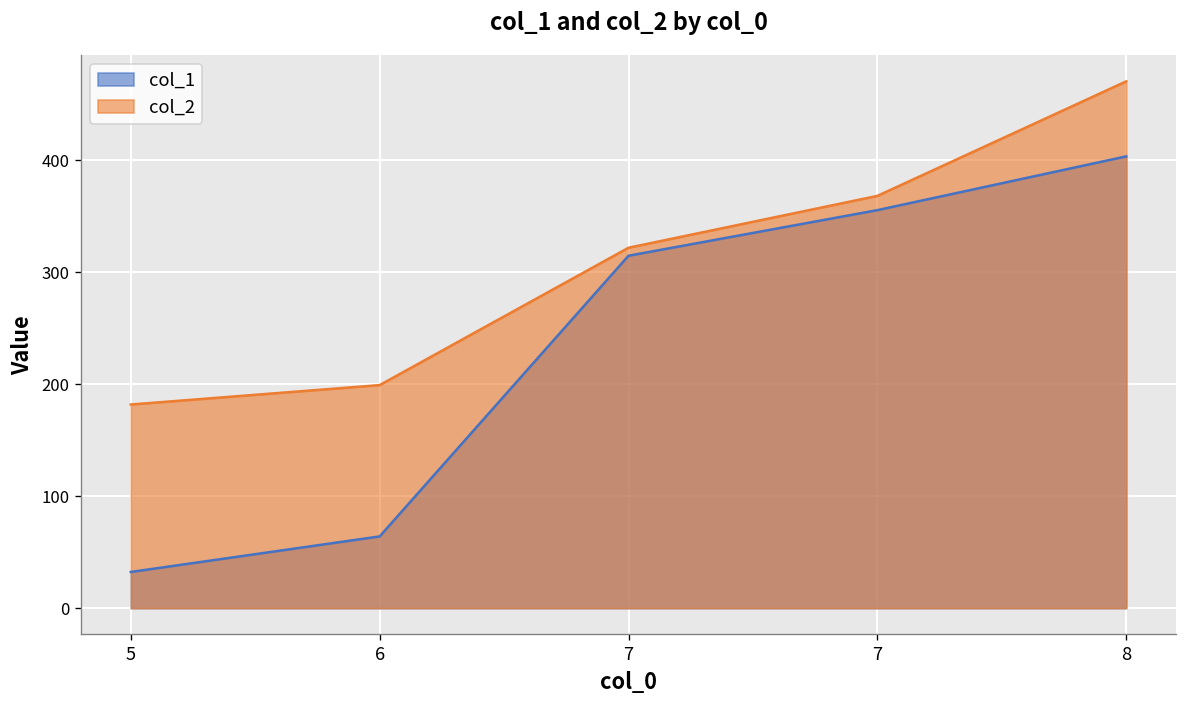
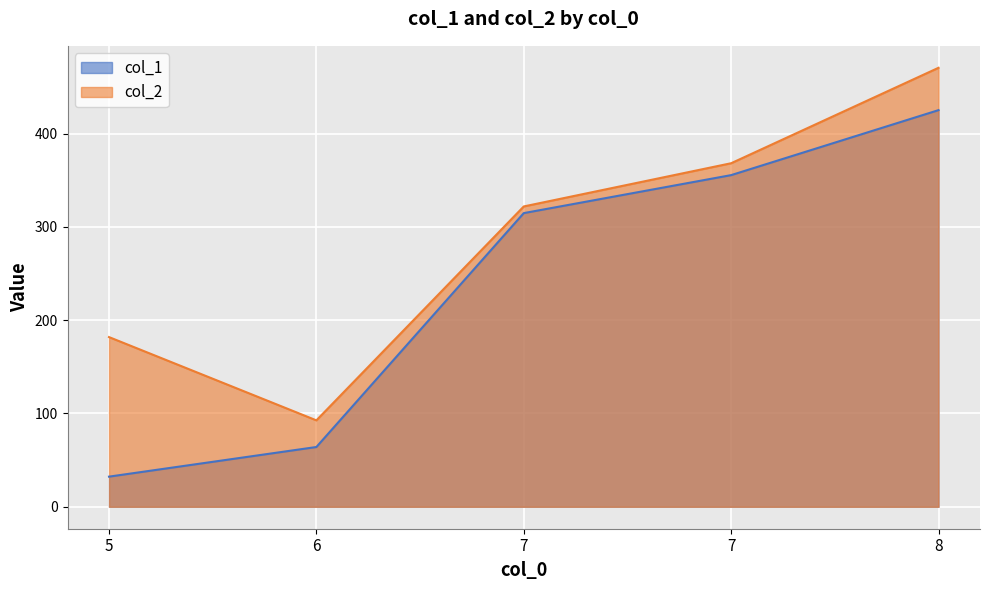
  {
    "col_1": {
      "5": 30,
      "6": 60,
-     "8": 400
+     "8": 430
    },
    "col_2": {
      "5": 180,
-     "6": 200,
+     "6": 90,
      "8": 470
    }
  }
